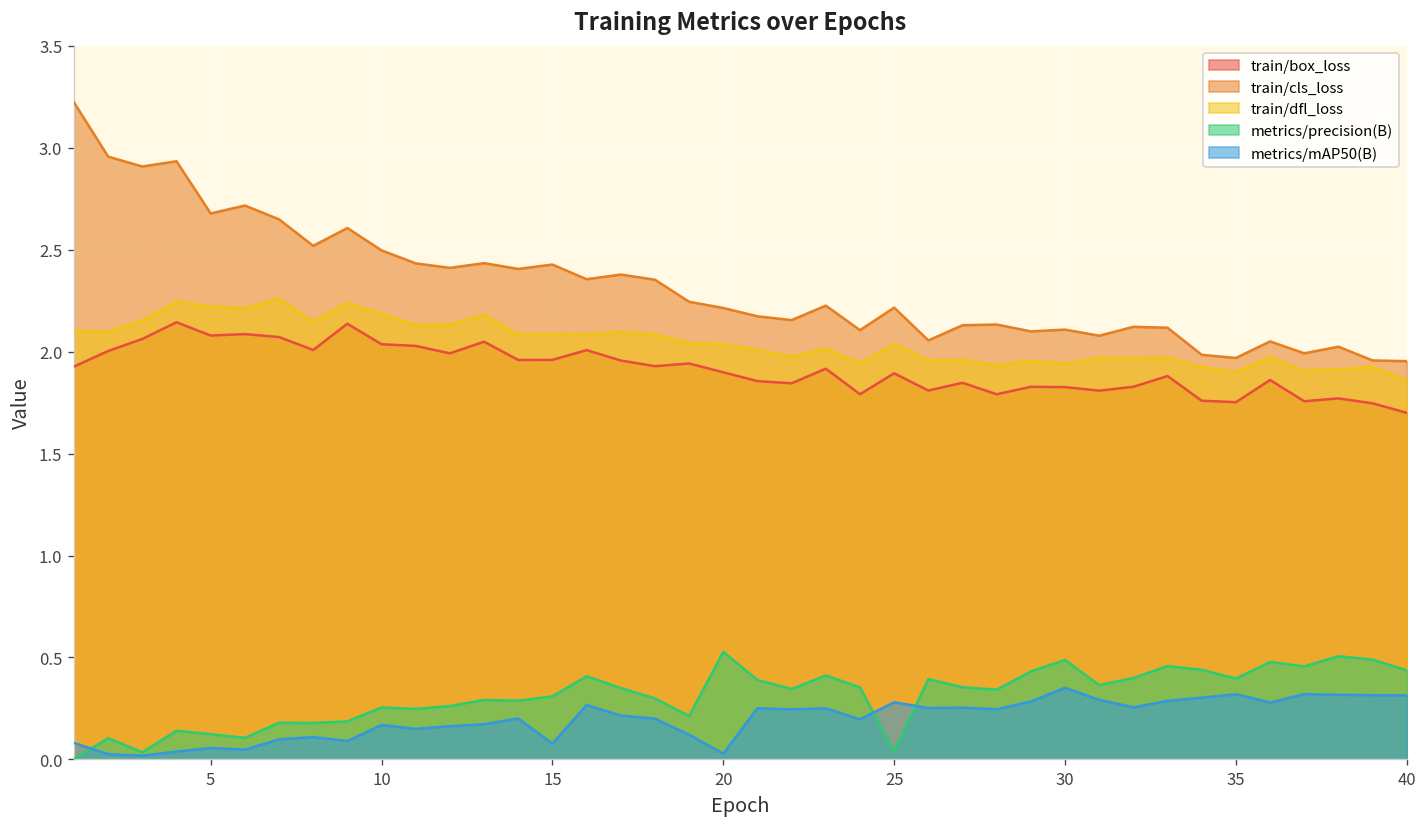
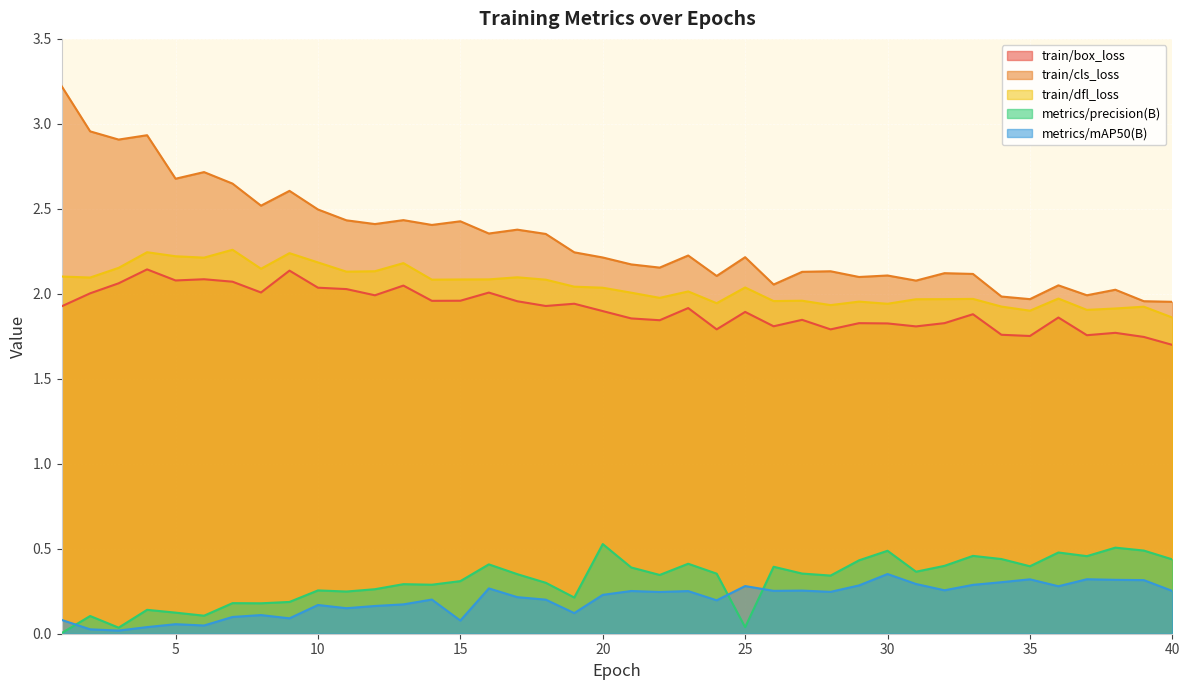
  {
    "train/dfl_loss": {
      "5": 2.22,
      "10": 2.18,
      "15": 2.08,
      "20": 2.04,
      "25": 2.04,
      "30": 1.94,
      "35": 1.90,
      "40": 1.86
    },
    "metrics/precision(B)": {
      "5": 0.12,
      "10": 0.25,
      "15": 0.31,
      "20": 0.53,
      "25": 0.04,
      "30": 0.49,
      "35": 0.40,
      "40": 0.44
    },
    "metrics/mAP50(B)": {
      "5": 0.06,
      "10": 0.17,
      "15": 0.08,
-     "20": 0.03,
+     "20": 0.23,
      "25": 0.28,
      "30": 0.35,
      "35": 0.32,
-     "40": 0.31
+     "40": 0.25
    }
  }
